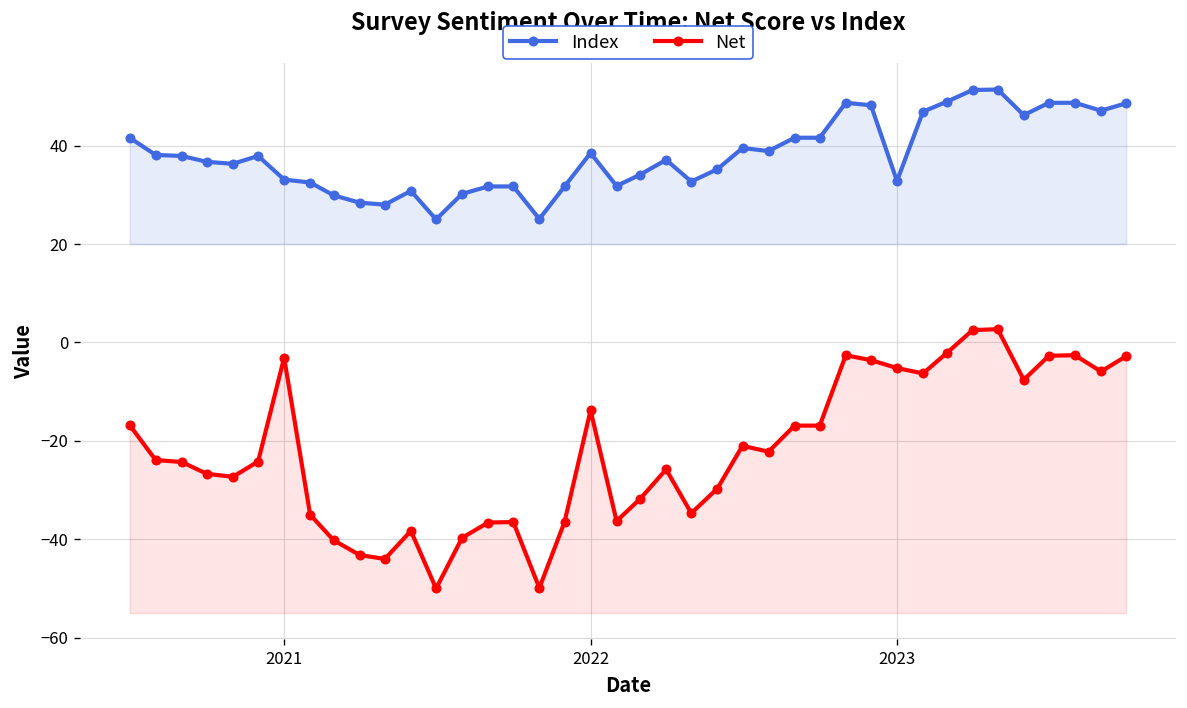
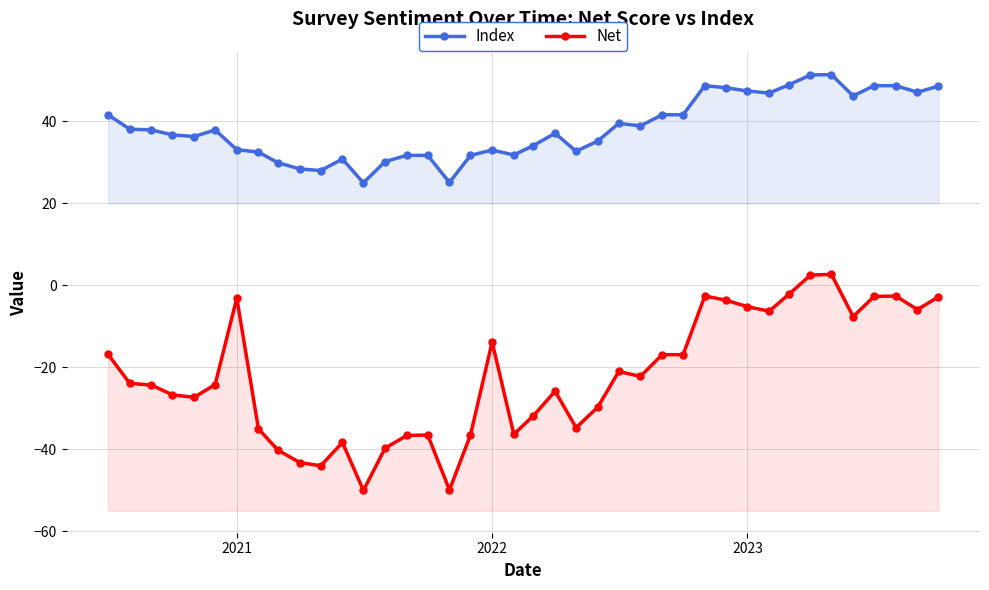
  {
    "Index": {
      "2021": 33,
-     "2022": 39,
-     "2023": 33
+     "2022": 33,
+     "2023": 47
    },
    "Net": {
      "2021": -3,
      "2022": -14,
      "2023": -5
    }
  }
